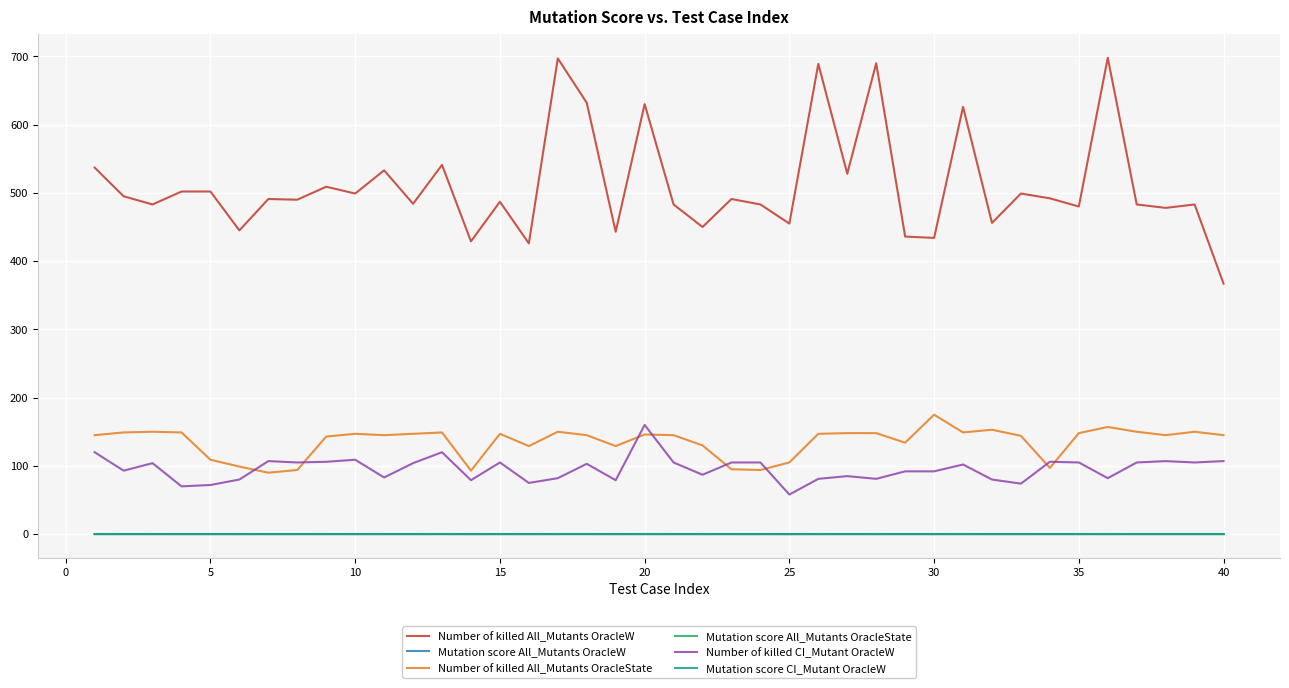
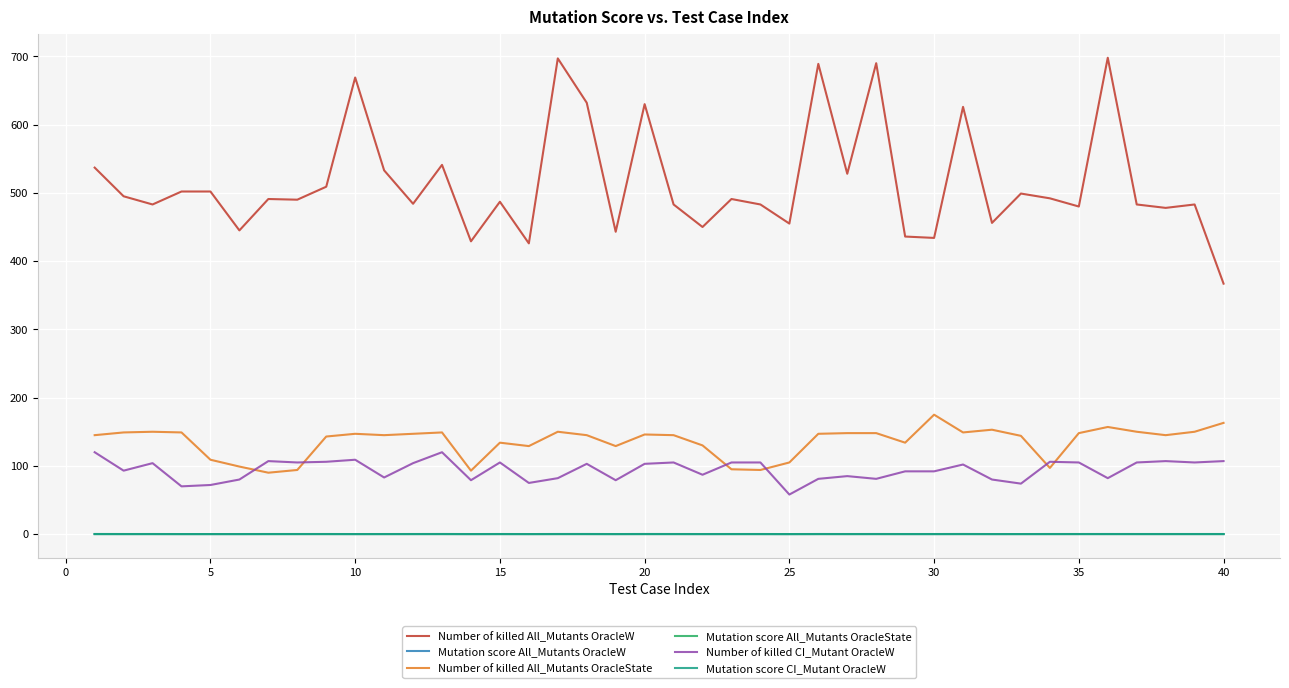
  {
    "Number of killed All_Mutants OracleW": {
      "5": 500,
-     "10": 500,
+     "10": 670,
      "15": 490,
      "20": 630,
      "25": 460,
      "30": 430,
      "35": 480,
      "40": 370
    },
    "Mutation score CI_Mutant OracleW": {
      "5": 0,
      "10": 0,
      "15": 0,
      "20": 0,
      "25": 0,
      "30": 0,
      "35": 0,
      "40": 0
    },
    "Number of killed All_Mutants OracleState": {
      "5": 110,
      "10": 150,
-     "15": 150,
+     "15": 130,
      "20": 150,
      "25": 110,
      "30": 180,
      "35": 150,
-     "40": 150
+     "40": 160
    },
    "Number of killed CI_Mutant OracleW": {
      "5": 70,
      "10": 110,
      "15": 110,
-     "20": 160,
+     "20": 100,
      "25": 60,
      "30": 90,
      "35": 110,
      "40": 110
    }
  }
